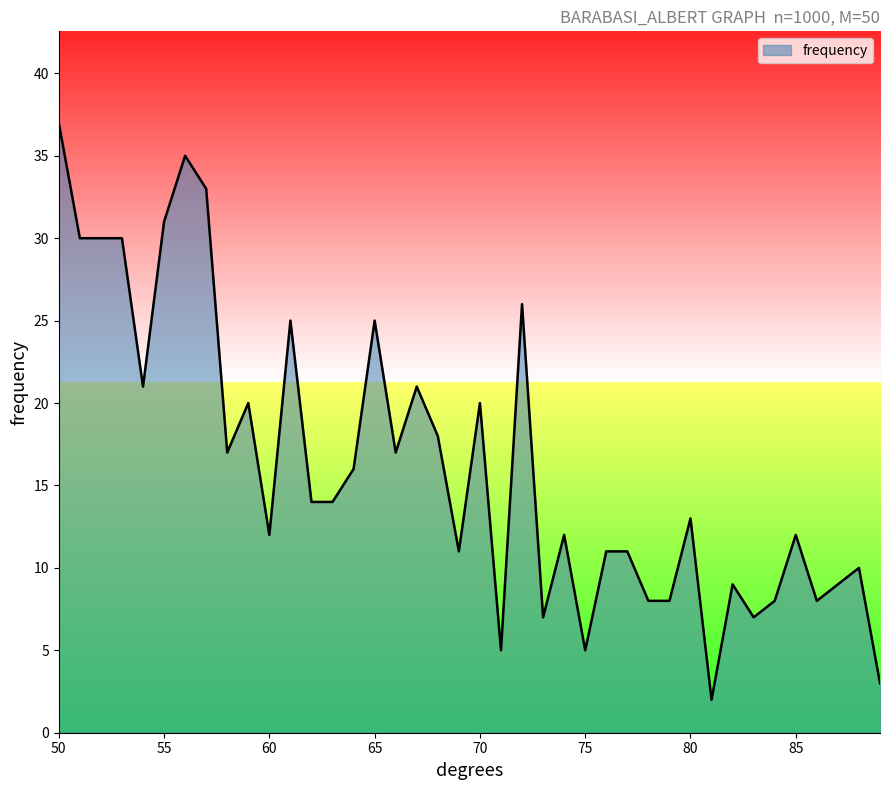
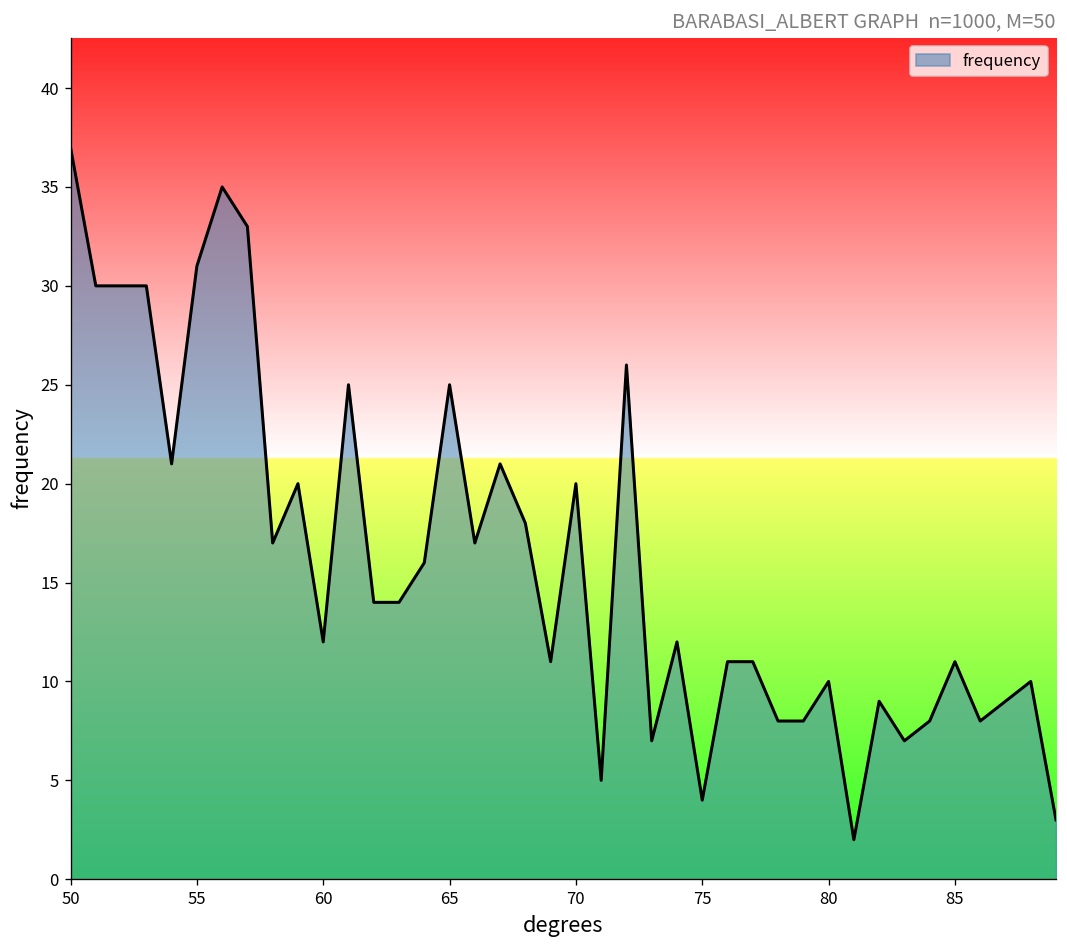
  {
    "50": 37,
    "55": 31,
    "60": 12,
    "65": 25,
    "70": 20,
-   "75": 5,
-   "80": 13,
-   "85": 12
+   "75": 4,
+   "80": 10,
+   "85": 11
  }
